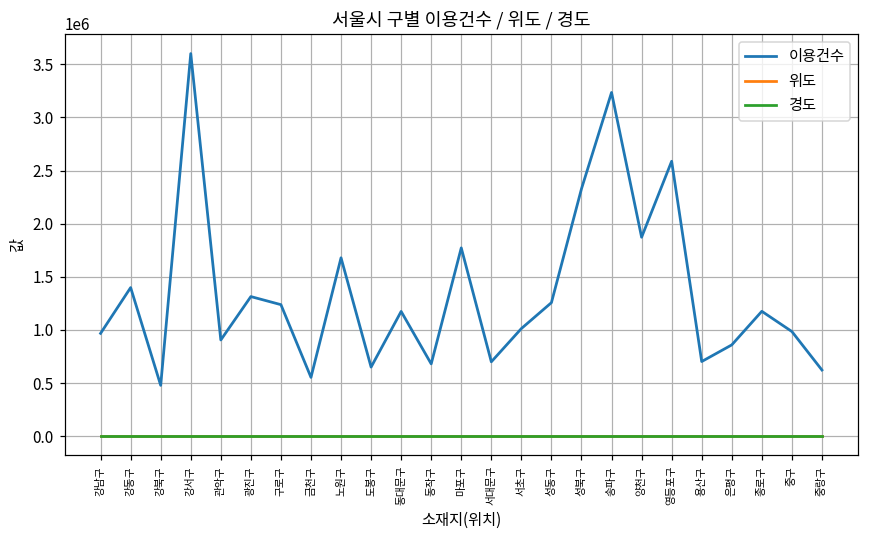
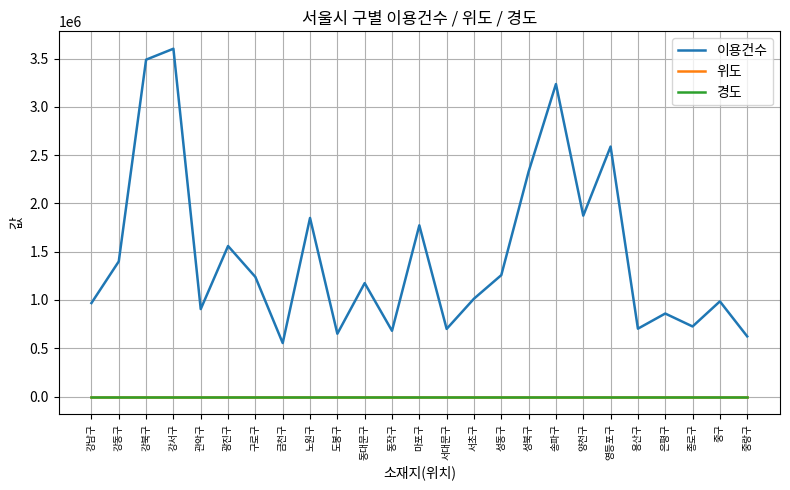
  {
    "이용건수": {
      "강남구": 1000000,
      "강동구": 1400000,
-     "강북구": 500000,
+     "강북구": 3500000,
      "강서구": 3600000,
      "관악구": 900000,
-     "광진구": 1300000,
+     "광진구": 1600000,
      "구로구": 1200000,
      "금천구": 600000,
-     "노원구": 1700000,
+     "노원구": 1800000,
      "도봉구": 700000,
      "동대문구": 1200000,
      "동작구": 700000,
      "마포구": 1800000,
      "서대문구": 700000,
      "서초구": 1000000,
      "성동구": 1300000,
      "성북구": 2300000,
      "송파구": 3200000,
      "양천구": 1900000,
      "영등포구": 2600000,
      "용산구": 700000,
      "은평구": 900000,
-     "종로구": 1200000,
+     "종로구": 700000,
      "중구": 1000000,
      "중랑구": 600000
    },
    "경도": {
      "강남구": 0,
      "강동구": 0,
      "강북구": 0,
      "강서구": 0,
      "관악구": 0,
      "광진구": 0,
      "구로구": 0,
      "금천구": 0,
      "노원구": 0,
      "도봉구": 0,
      "동대문구": 0,
      "동작구": 0,
      "마포구": 0,
      "서대문구": 0,
      "서초구": 0,
      "성동구": 0,
      "성북구": 0,
      "송파구": 0,
      "양천구": 0,
      "영등포구": 0,
      "용산구": 0,
      "은평구": 0,
      "종로구": 0,
      "중구": 0,
      "중랑구": 0
    }
  }
